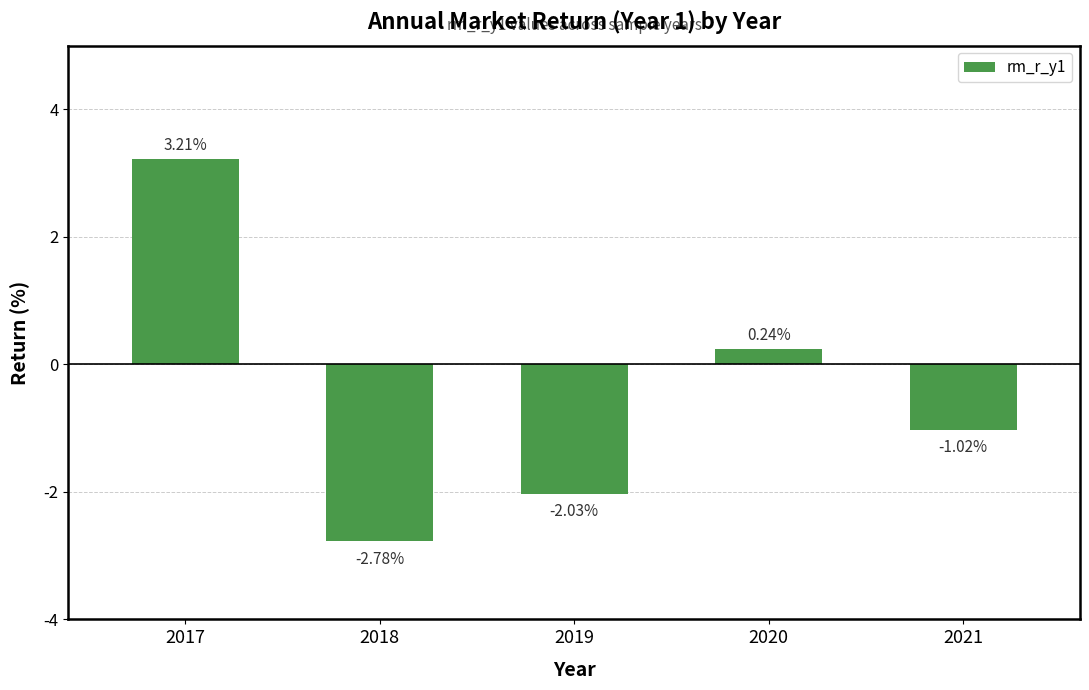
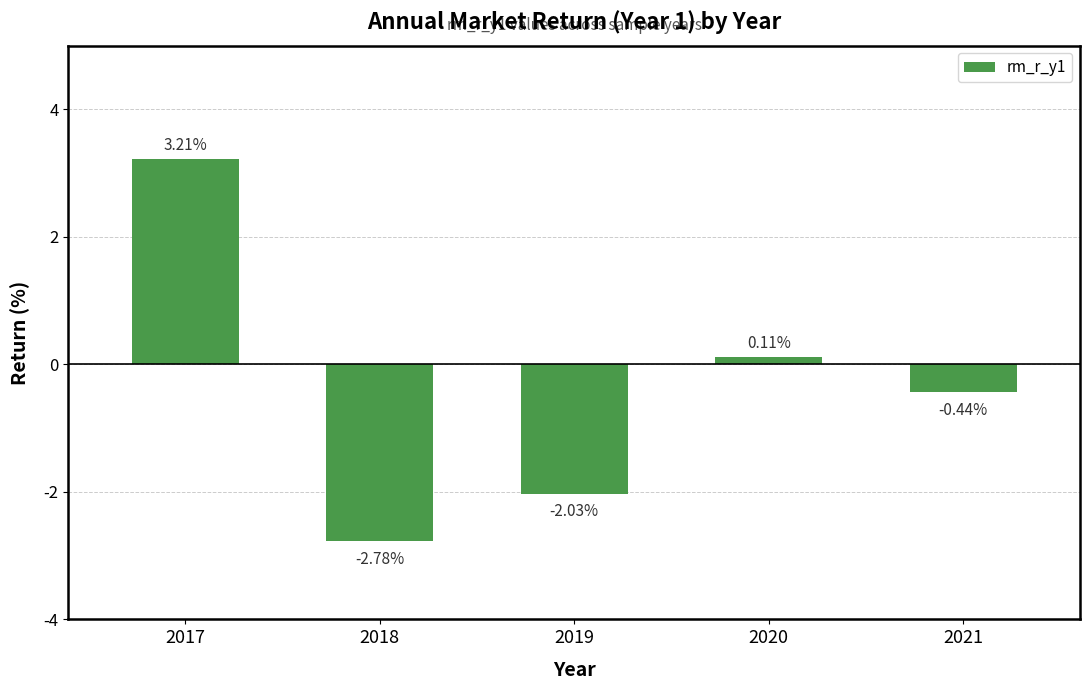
  {
    "2017": "3.21%",
    "2018": "-2.78%",
    "2019": "-2.03%",
-   "2020": "0.24%",
-   "2021": "-1.02%"
+   "2020": "0.11%",
+   "2021": "-0.44%"
  }
